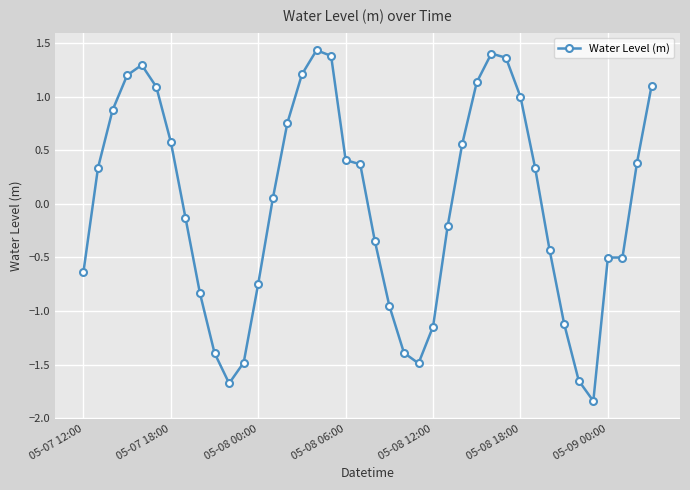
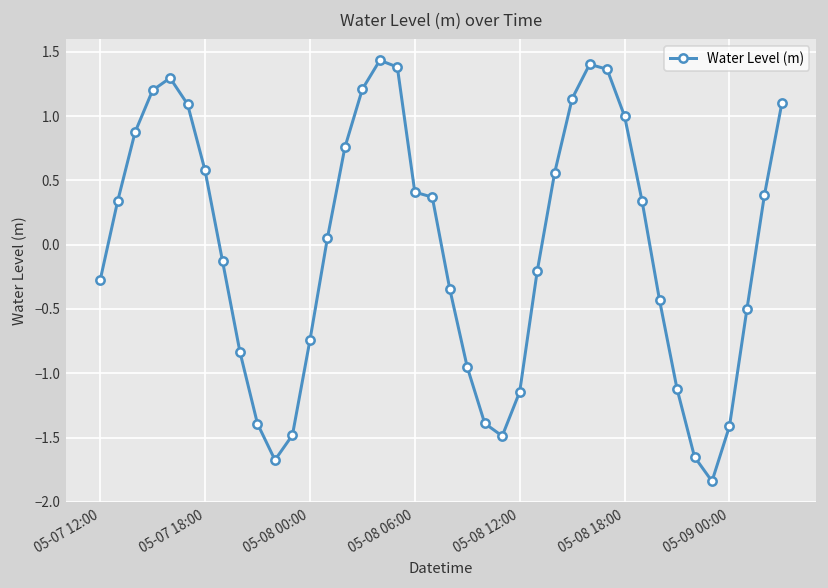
  {
-   "05-07 12:00": -0.63,
+   "05-07 12:00": -0.28,
    "05-07 18:00": 0.58,
    "05-08 00:00": -0.74,
    "05-08 06:00": 0.41,
    "05-08 12:00": -1.14,
    "05-08 18:00": 1.00,
-   "05-09 00:00": -0.50
+   "05-09 00:00": -1.41
  }
